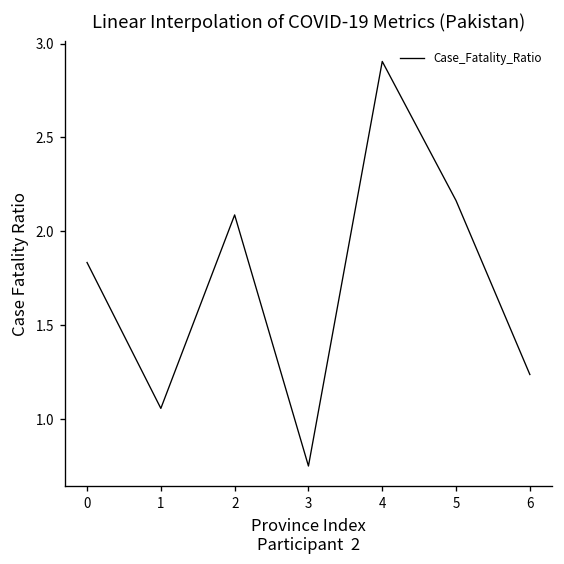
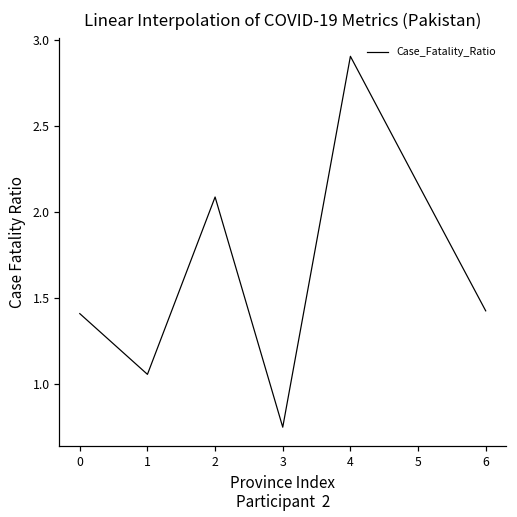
  {
-   "0": 1.83,
+   "0": 1.41,
    "1": 1.06,
    "2": 2.09,
    "3": 0.75,
    "4": 2.91,
    "5": 2.16,
-   "6": 1.24
+   "6": 1.43
  }
